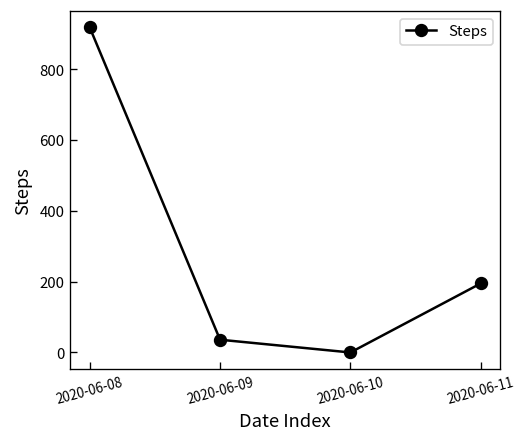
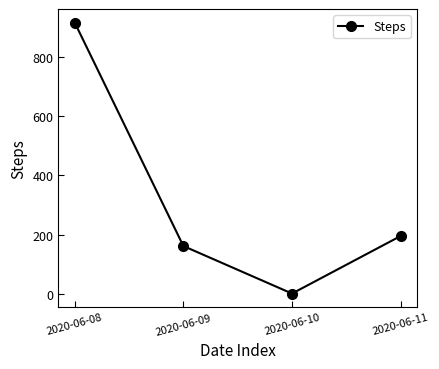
  {
    "2020-06-08": 920,
-   "2020-06-09": 40,
+   "2020-06-09": 160,
    "2020-06-10": 0,
    "2020-06-11": 200
  }
